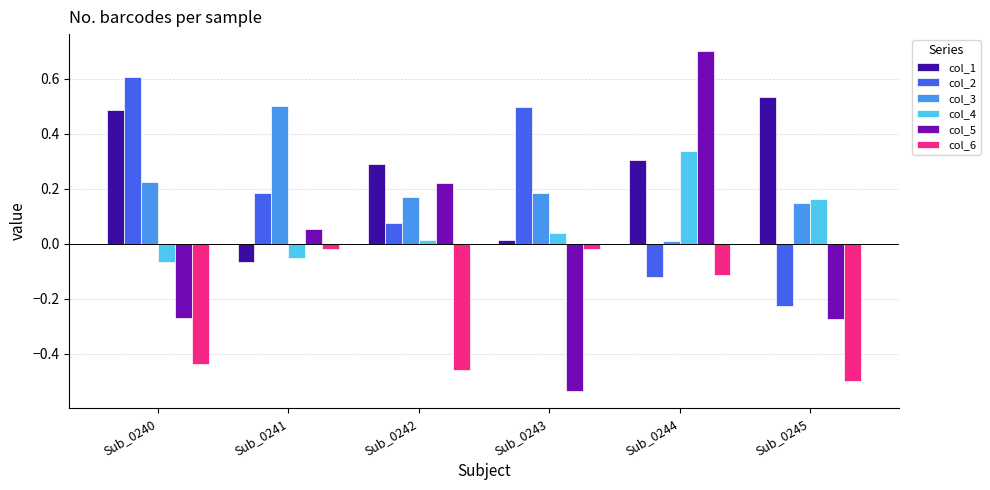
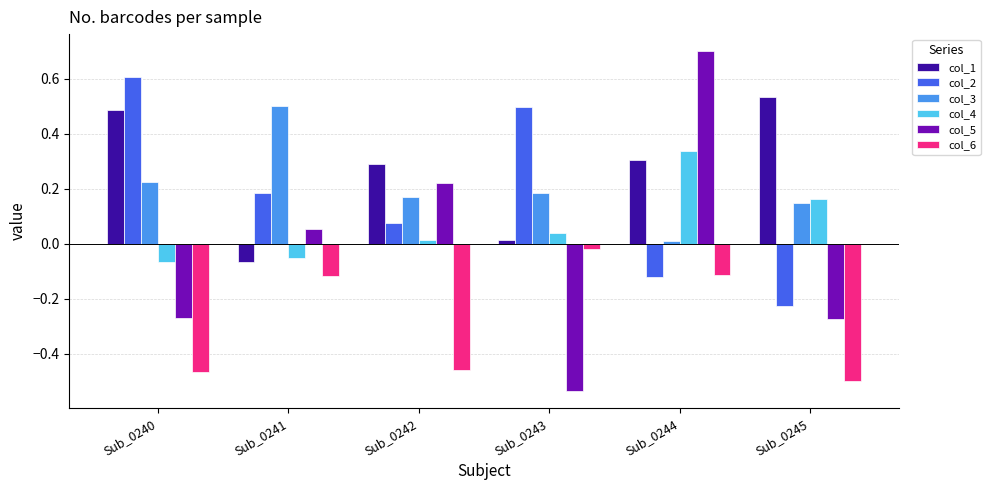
  {
    "col_6": {
-     "Sub_0240": -0.44,
-     "Sub_0241": -0.02,
+     "Sub_0240": -0.47,
+     "Sub_0241": -0.12,
      "Sub_0242": -0.46,
      "Sub_0243": -0.02,
      "Sub_0244": -0.12,
      "Sub_0245": -0.50
    }
  }
